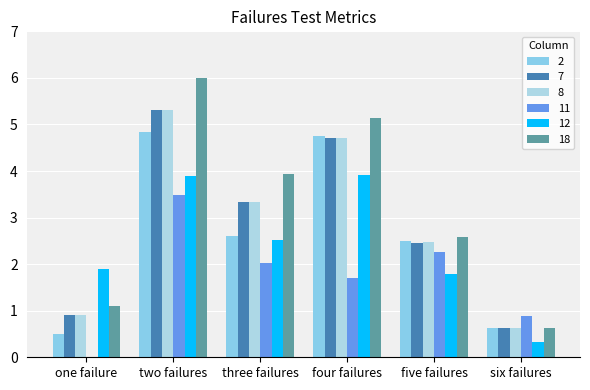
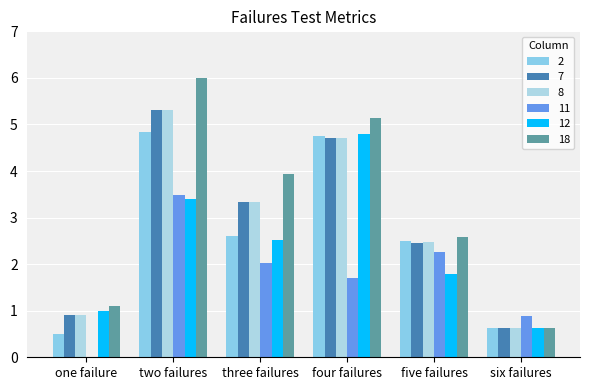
  {
    "11": {
      "one failure": 0.0,
      "two failures": 3.5,
      "three failures": 2.0,
      "four failures": 1.7,
      "five failures": 2.3,
      "six failures": 0.9
    },
    "12": {
-     "one failure": 1.9,
-     "two failures": 3.9,
+     "one failure": 1.0,
+     "two failures": 3.4,
      "three failures": 2.5,
-     "four failures": 3.9,
+     "four failures": 4.8,
      "five failures": 1.8,
-     "six failures": 0.3
+     "six failures": 0.6
    }
  }
